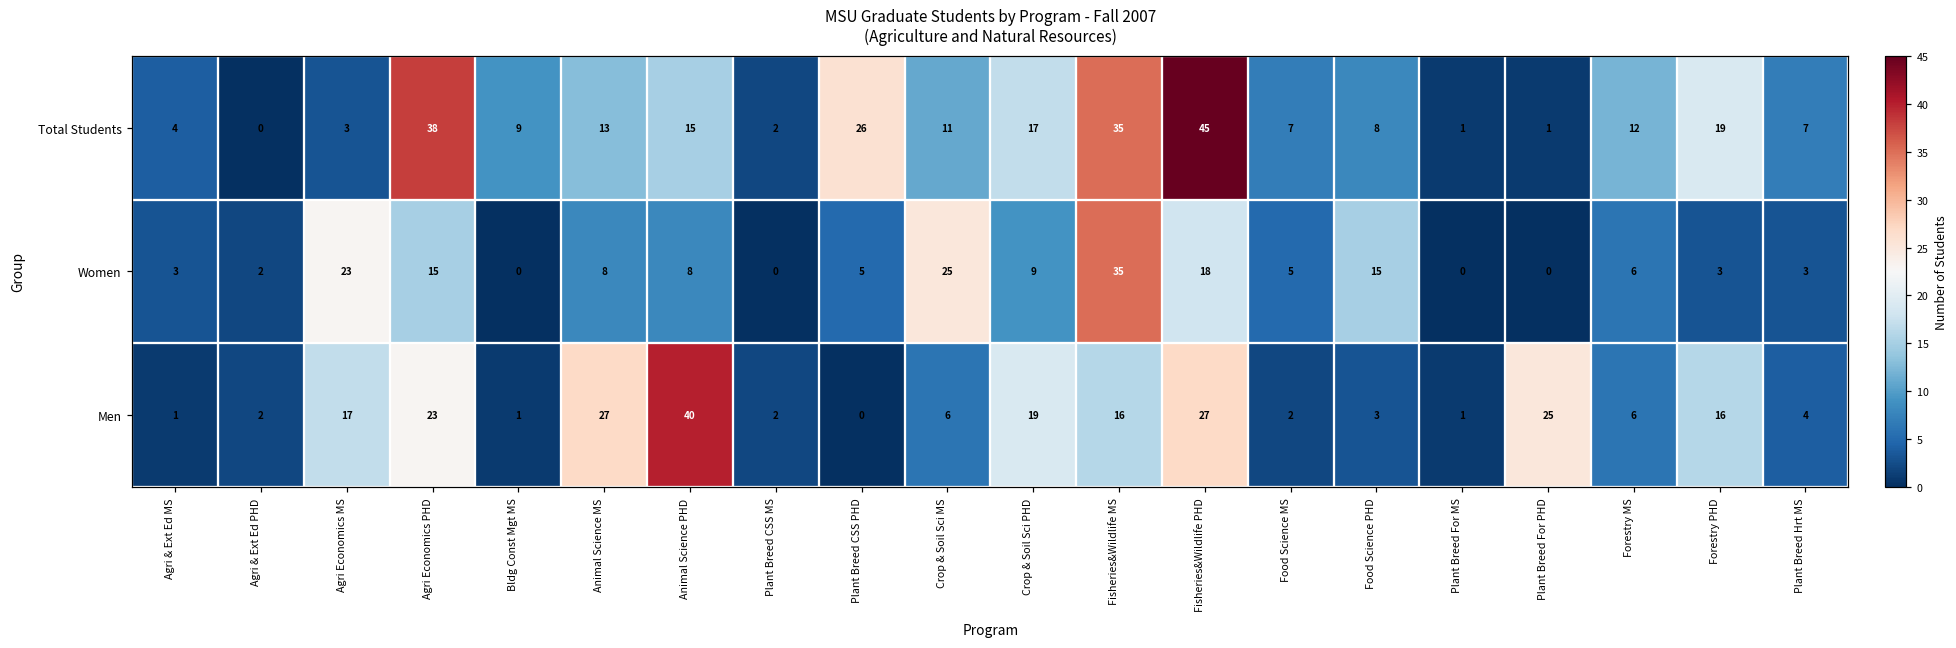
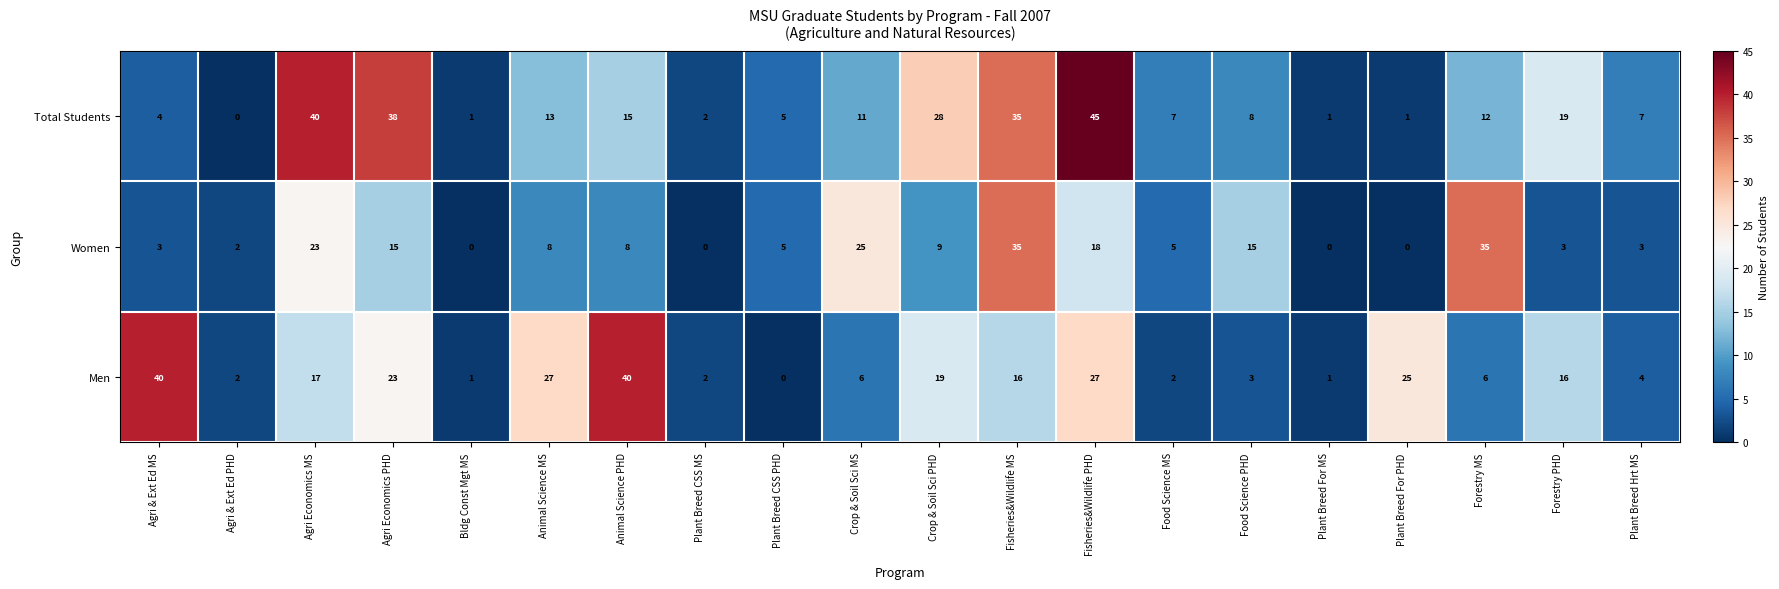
  {
    "Total Students": {
      "Agri & Ext Ed MS": 4,
      "Agri & Ext Ed PHD": 0,
-     "Agri Economics MS": 3,
+     "Agri Economics MS": 40,
      "Agri Economics PHD": 38,
-     "Bldg Const Mgt MS": 9,
+     "Bldg Const Mgt MS": 1,
      "Animal Science MS": 13,
      "Animal Science PHD": 15,
      "Plant Breed CSS MS": 2,
-     "Plant Breed CSS PHD": 26,
+     "Plant Breed CSS PHD": 5,
      "Crop & Soil Sci MS": 11,
-     "Crop & Soil Sci PHD": 17,
+     "Crop & Soil Sci PHD": 28,
      "Fisheries&Wildlife MS": 35,
      "Fisheries&Wildlife PHD": 45,
      "Food Science MS": 7,
      "Food Science PHD": 8,
      "Plant Breed For MS": 1,
      "Plant Breed For PHD": 1,
      "Forestry MS": 12,
      "Forestry PHD": 19,
      "Plant Breed Hrt MS": 7
    },
    "Women": {
      "Agri & Ext Ed MS": 3,
      "Agri & Ext Ed PHD": 2,
      "Agri Economics MS": 23,
      "Agri Economics PHD": 15,
      "Bldg Const Mgt MS": 0,
      "Animal Science MS": 8,
      "Animal Science PHD": 8,
      "Plant Breed CSS MS": 0,
      "Plant Breed CSS PHD": 5,
      "Crop & Soil Sci MS": 25,
      "Crop & Soil Sci PHD": 9,
      "Fisheries&Wildlife MS": 35,
      "Fisheries&Wildlife PHD": 18,
      "Food Science MS": 5,
      "Food Science PHD": 15,
      "Plant Breed For MS": 0,
      "Plant Breed For PHD": 0,
-     "Forestry MS": 6,
+     "Forestry MS": 35,
      "Forestry PHD": 3,
      "Plant Breed Hrt MS": 3
    },
    "Men": {
-     "Agri & Ext Ed MS": 1,
+     "Agri & Ext Ed MS": 40,
      "Agri & Ext Ed PHD": 2,
      "Agri Economics MS": 17,
      "Agri Economics PHD": 23,
      "Bldg Const Mgt MS": 1,
      "Animal Science MS": 27,
      "Animal Science PHD": 40,
      "Plant Breed CSS MS": 2,
      "Plant Breed CSS PHD": 0,
      "Crop & Soil Sci MS": 6,
      "Crop & Soil Sci PHD": 19,
      "Fisheries&Wildlife MS": 16,
      "Fisheries&Wildlife PHD": 27,
      "Food Science MS": 2,
      "Food Science PHD": 3,
      "Plant Breed For MS": 1,
      "Plant Breed For PHD": 25,
      "Forestry MS": 6,
      "Forestry PHD": 16,
      "Plant Breed Hrt MS": 4
    }
  }
